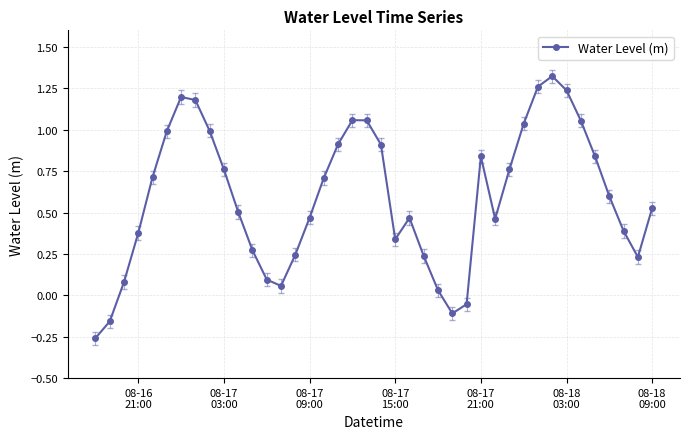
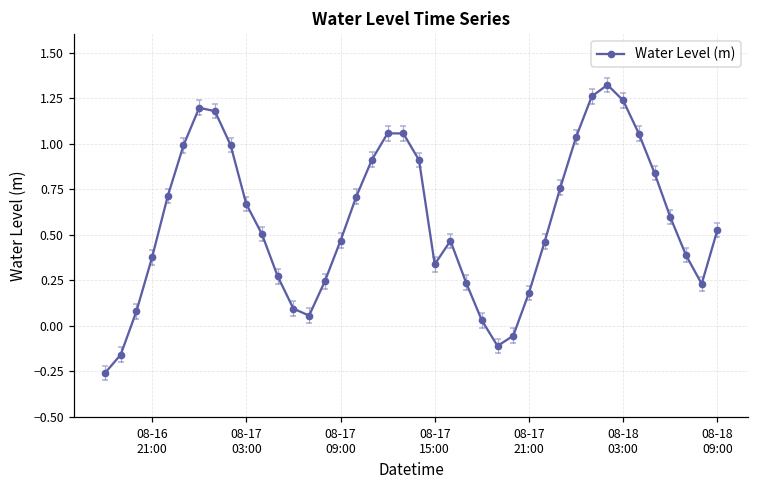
  {
    "Water Level (m)": {
      "08-16 21:00": 0.38,
-     "08-17 03:00": 0.76,
+     "08-17 03:00": 0.67,
      "08-17 09:00": 0.47,
      "08-17 15:00": 0.34,
-     "08-17 21:00": 0.84,
+     "08-17 21:00": 0.18,
      "08-18 03:00": 1.24,
      "08-18 09:00": 0.53
    }
  }
